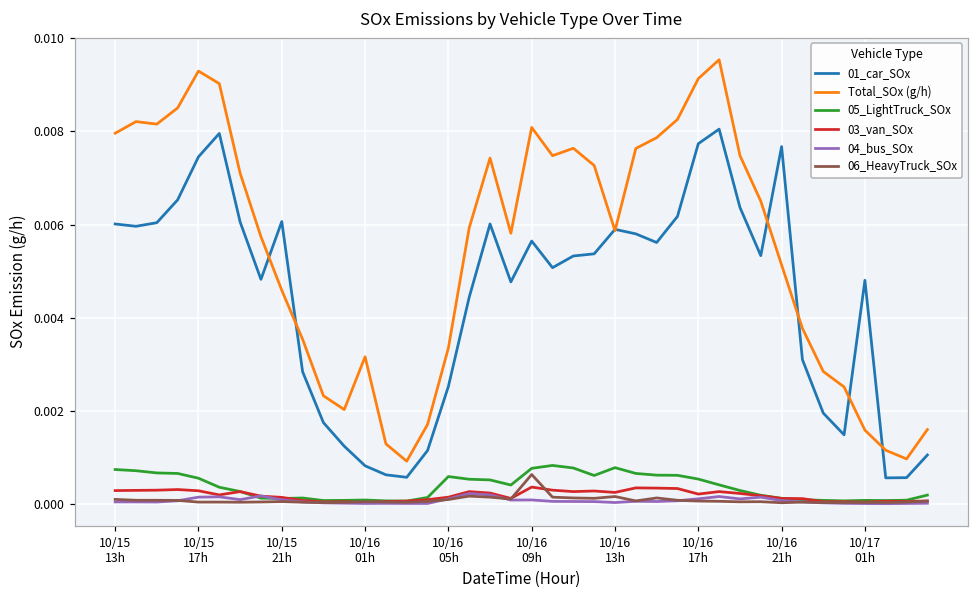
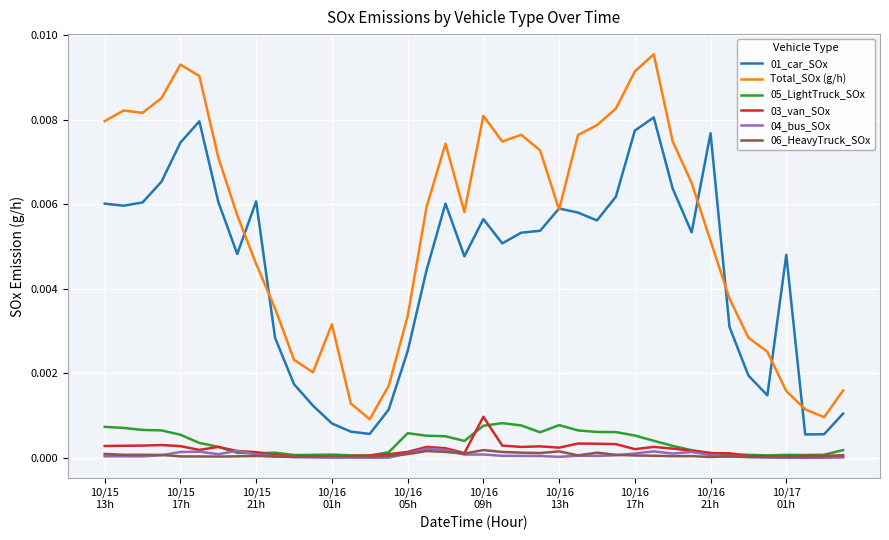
  {
    "01_car_SOx": {
      "10/15 13h": 0.0060,
      "10/15 17h": 0.0075,
      "10/15 21h": 0.0061,
      "10/16 01h": 0.0008,
      "10/16 05h": 0.0025,
      "10/16 09h": 0.0056,
      "10/16 17h": 0.0077,
      "10/16 21h": 0.0077,
      "10/17 01h": 0.0048
    },
    "Total_SOx (g/h)": {
      "10/15 13h": 0.0080,
      "10/15 17h": 0.0093,
      "10/15 21h": 0.0046,
      "10/16 01h": 0.0032,
      "10/16 05h": 0.0033,
      "10/16 09h": 0.0081,
      "10/16 17h": 0.0091,
      "10/16 21h": 0.0051,
      "10/17 01h": 0.0016
    },
    "05_LightTruck_SOx": {
      "10/15 13h": 0.0007,
      "10/15 17h": 0.0005,
      "10/16 05h": 0.0006,
      "10/16 09h": 0.0008,
      "10/16 13h": 0.0008,
      "10/16 17h": 0.0005
    },
    "03_van_SOx": {
      "10/15 13h": 0.0003,
      "10/15 17h": 0.0003,
-     "10/16 09h": 0.0004,
+     "10/16 09h": 0.0010,
      "10/16 13h": 0.0002,
      "10/16 17h": 0.0002
    },
    "04_bus_SOx": {
      "10/15 17h": 0.0001,
      "10/16 09h": 0.0001,
      "10/16 13h": 0.0000
    },
    "06_HeavyTruck_SOx": {
      "10/15 17h": 0.0000,
-     "10/16 09h": 0.0006,
+     "10/16 09h": 0.0002,
      "10/16 13h": 0.0002
    }
  }
